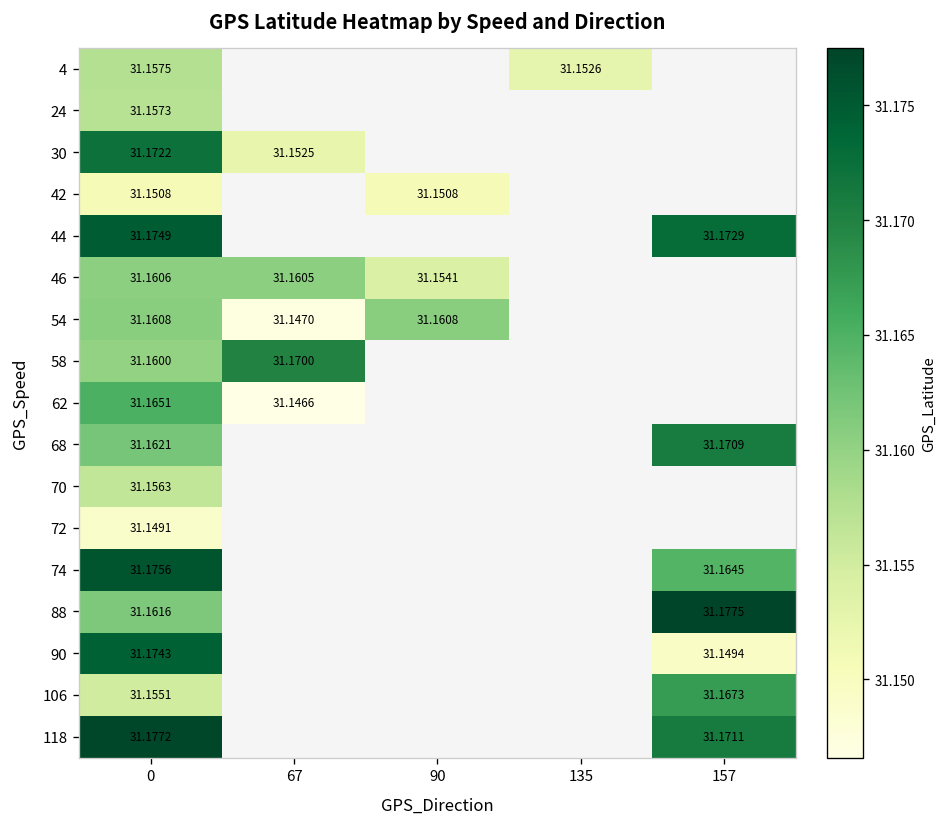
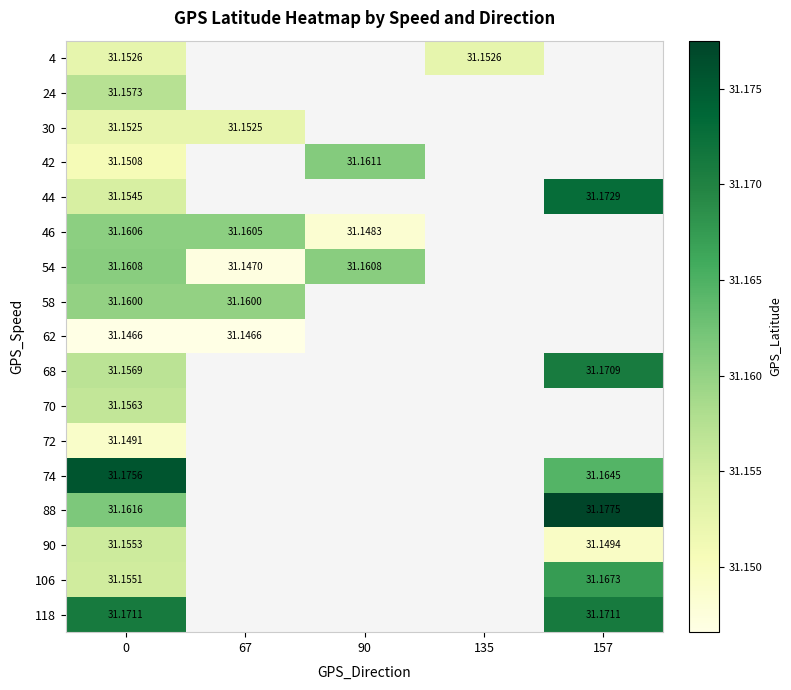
  {
    "4": {
-     "0": 31.1575,
+     "0": 31.1526,
      "135": 31.1526
    },
    "24": {
      "0": 31.1573
    },
    "30": {
-     "0": 31.1722,
+     "0": 31.1525,
      "67": 31.1525
    },
    "42": {
      "0": 31.1508,
-     "90": 31.1508
+     "90": 31.1611
    },
    "44": {
-     "0": 31.1749,
+     "0": 31.1545,
      "157": 31.1729
    },
    "46": {
      "0": 31.1606,
      "67": 31.1605,
-     "90": 31.1541
+     "90": 31.1483
    },
    "54": {
      "0": 31.1608,
      "67": 31.1470,
      "90": 31.1608
    },
    "58": {
      "0": 31.1600,
-     "67": 31.1700
+     "67": 31.1600
    },
    "62": {
-     "0": 31.1651,
+     "0": 31.1466,
      "67": 31.1466
    },
    "68": {
-     "0": 31.1621,
+     "0": 31.1569,
      "157": 31.1709
    },
    "70": {
      "0": 31.1563
    },
    "72": {
      "0": 31.1491
    },
    "74": {
      "0": 31.1756,
      "157": 31.1645
    },
    "88": {
      "0": 31.1616,
      "157": 31.1775
    },
    "90": {
-     "0": 31.1743,
+     "0": 31.1553,
      "157": 31.1494
    },
    "106": {
      "0": 31.1551,
      "157": 31.1673
    },
    "118": {
-     "0": 31.1772,
+     "0": 31.1711,
      "157": 31.1711
    }
  }
